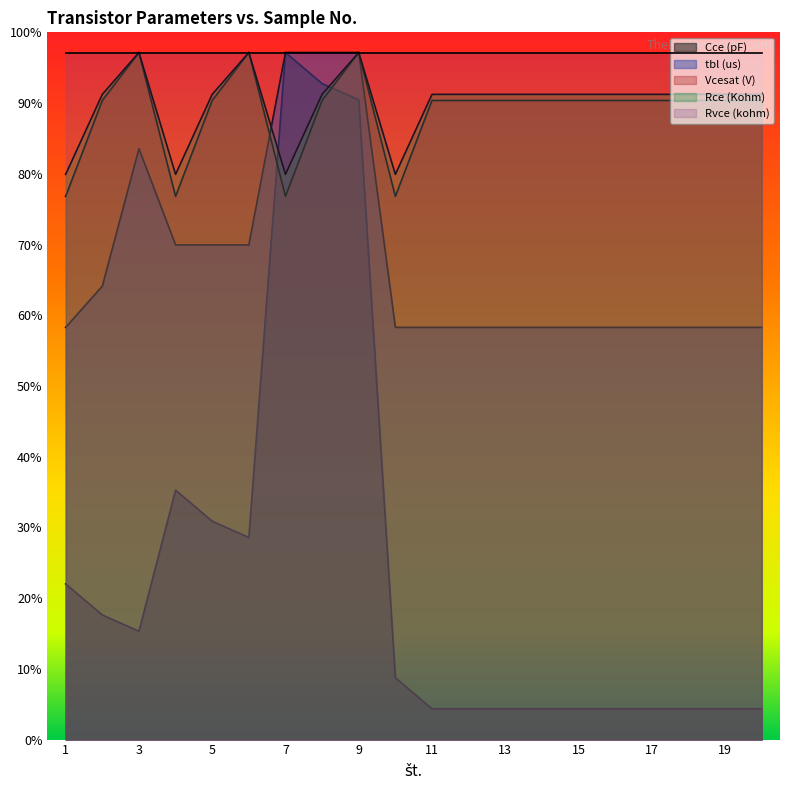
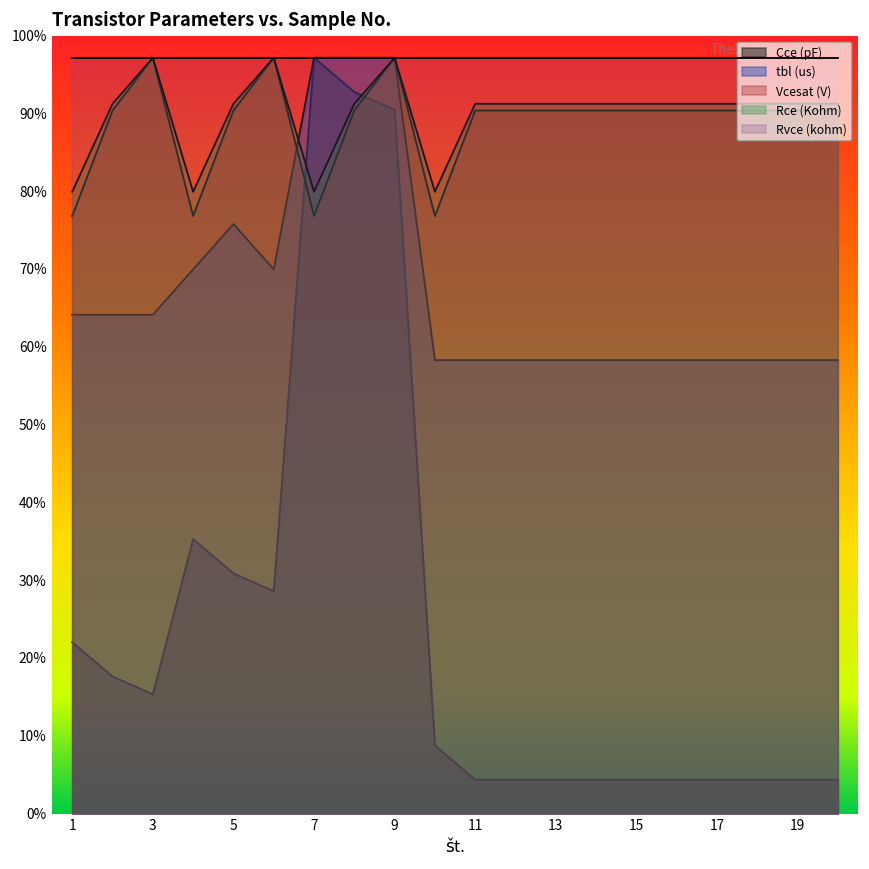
  {
    "tbl (us)": {
-     "1": "58%",
-     "3": "84%",
-     "5": "70%",
+     "1": "64%",
+     "3": "64%",
+     "5": "76%",
      "11": "58%",
      "13": "58%",
      "15": "58%",
      "17": "58%",
      "19": "58%"
    }
  }
